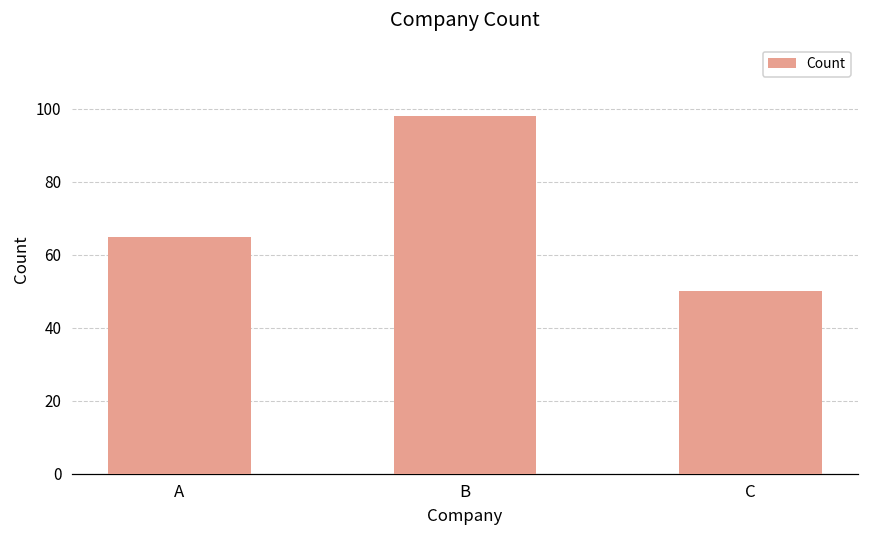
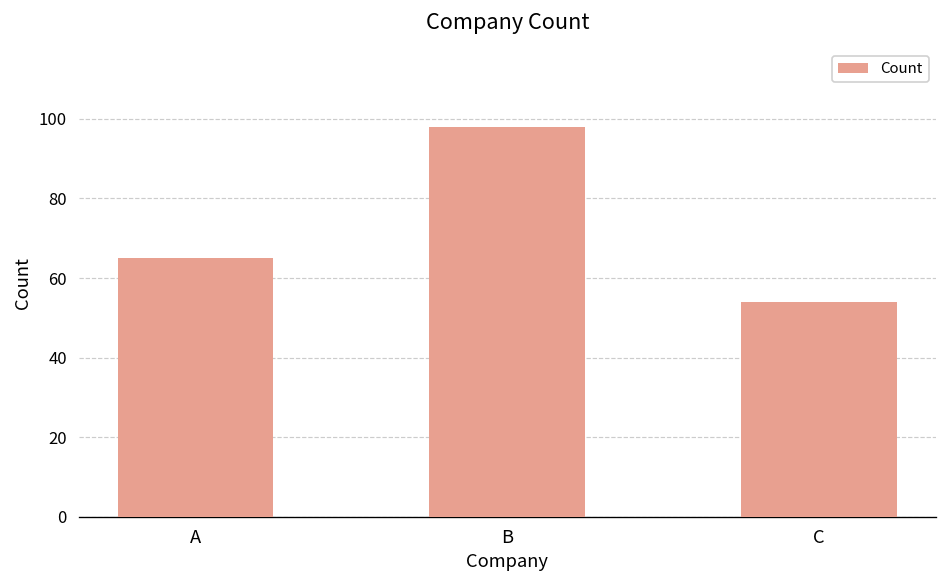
  {
    "A": 65,
    "B": 98,
-   "C": 50
+   "C": 54
  }
